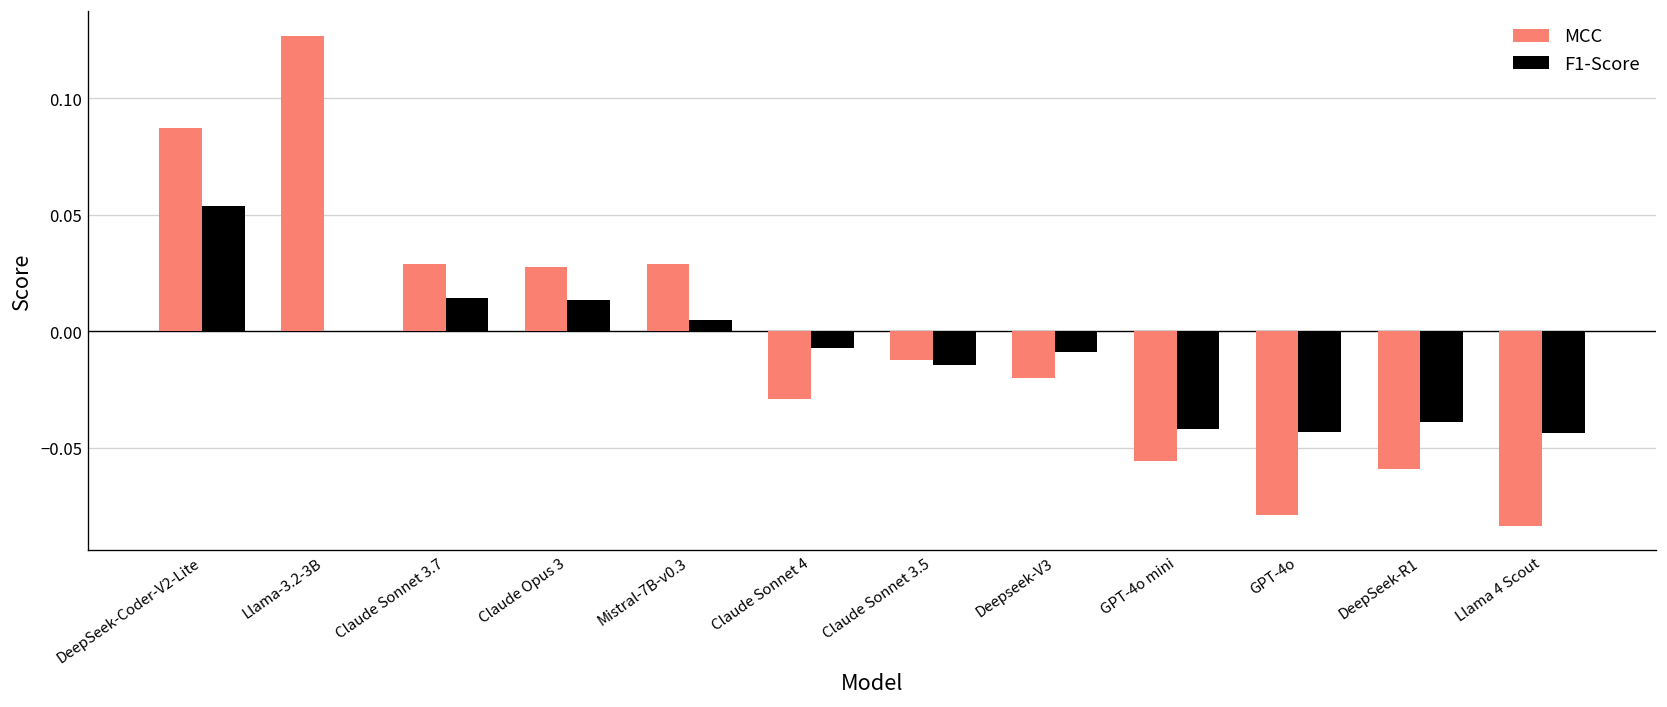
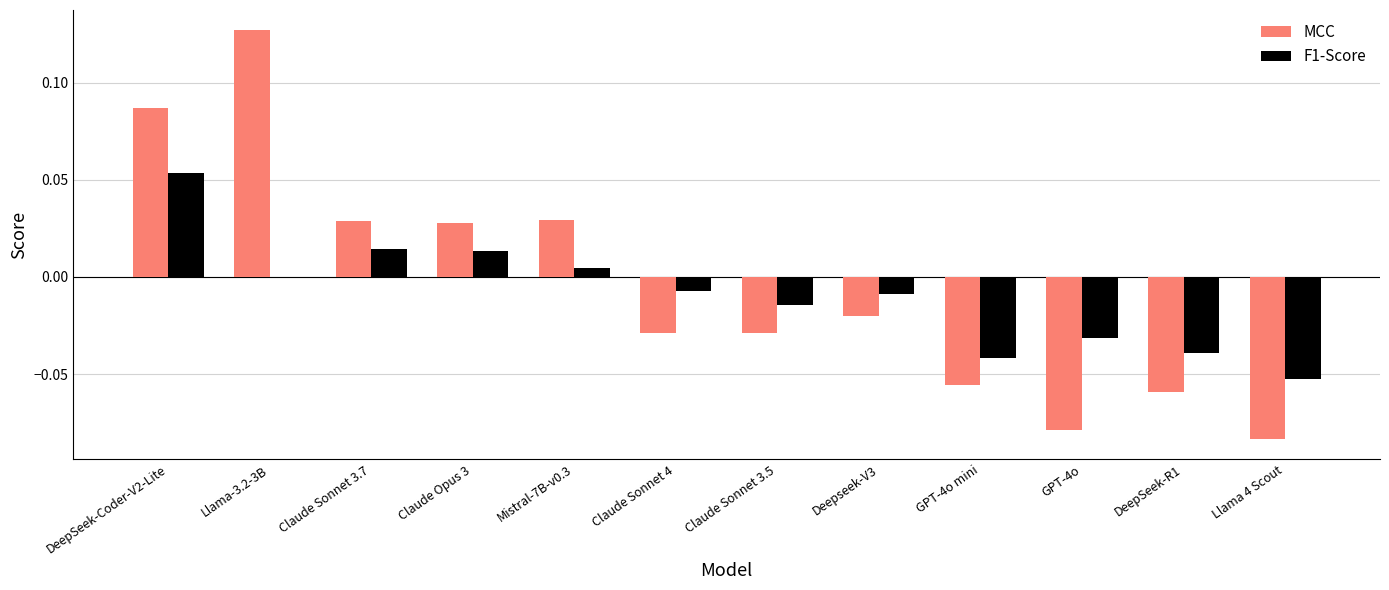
  {
    "MCC": {
      "DeepSeek-Coder-V2-Lite": 0.087,
      "Llama-3.2-3B": 0.127,
      "Claude Sonnet 3.7": 0.029,
      "Claude Opus 3": 0.028,
      "Mistral-7B-v0.3": 0.029,
      "Claude Sonnet 4": -0.029,
-     "Claude Sonnet 3.5": -0.012,
+     "Claude Sonnet 3.5": -0.029,
      "Deepseek-V3": -0.020,
      "GPT-4o mini": -0.056,
      "GPT-4o": -0.079,
      "DeepSeek-R1": -0.059,
      "Llama 4 Scout": -0.083
    },
    "F1-Score": {
      "DeepSeek-Coder-V2-Lite": 0.054,
      "Llama-3.2-3B": 0.000,
      "Claude Sonnet 3.7": 0.014,
      "Claude Opus 3": 0.014,
      "Mistral-7B-v0.3": 0.005,
      "Claude Sonnet 4": -0.007,
      "Claude Sonnet 3.5": -0.014,
      "Deepseek-V3": -0.009,
      "GPT-4o mini": -0.042,
-     "GPT-4o": -0.043,
+     "GPT-4o": -0.031,
      "DeepSeek-R1": -0.039,
-     "Llama 4 Scout": -0.044
+     "Llama 4 Scout": -0.052
    }
  }
